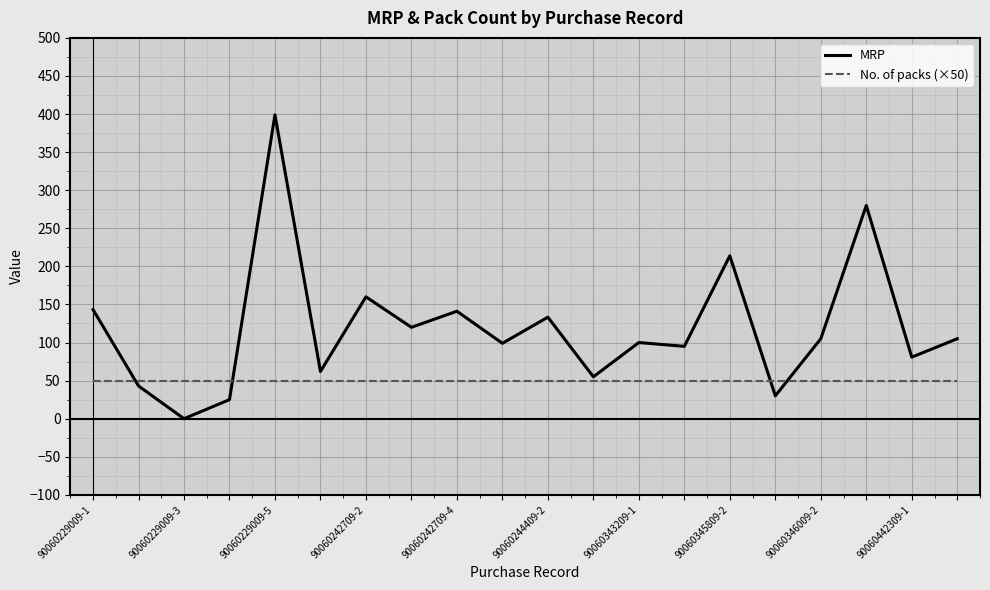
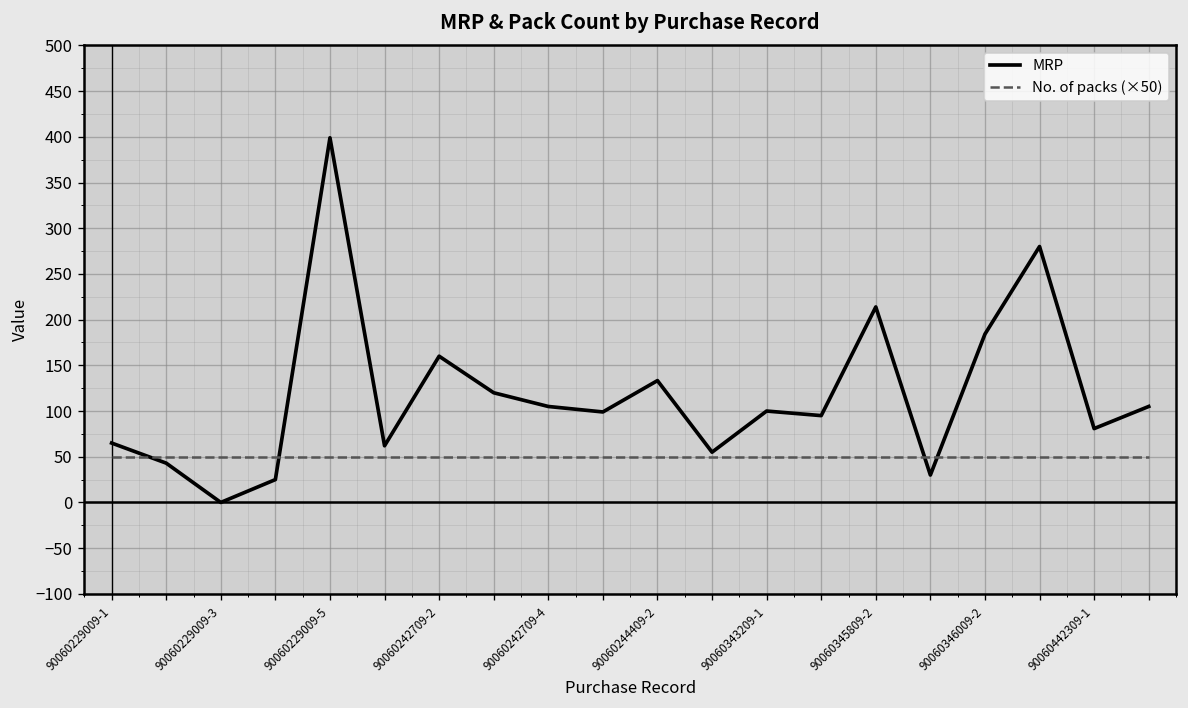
  {
    "MRP": {
-     "90060229009-1": 140,
+     "90060229009-1": 70,
      "90060229009-3": 0,
      "90060229009-5": 400,
      "90060242709-2": 160,
-     "90060242709-4": 140,
+     "90060242709-4": 110,
      "90060244409-2": 130,
      "90060343209-1": 100,
      "90060345809-2": 210,
-     "90060346009-2": 110,
+     "90060346009-2": 180,
      "90060442309-1": 80
    },
    "No. of packs (×50)": {
      "90060229009-1": 50,
      "90060229009-3": 50,
      "90060229009-5": 50,
      "90060242709-2": 50,
      "90060242709-4": 50,
      "90060244409-2": 50,
      "90060343209-1": 50,
      "90060345809-2": 50,
      "90060346009-2": 50,
      "90060442309-1": 50
    }
  }
